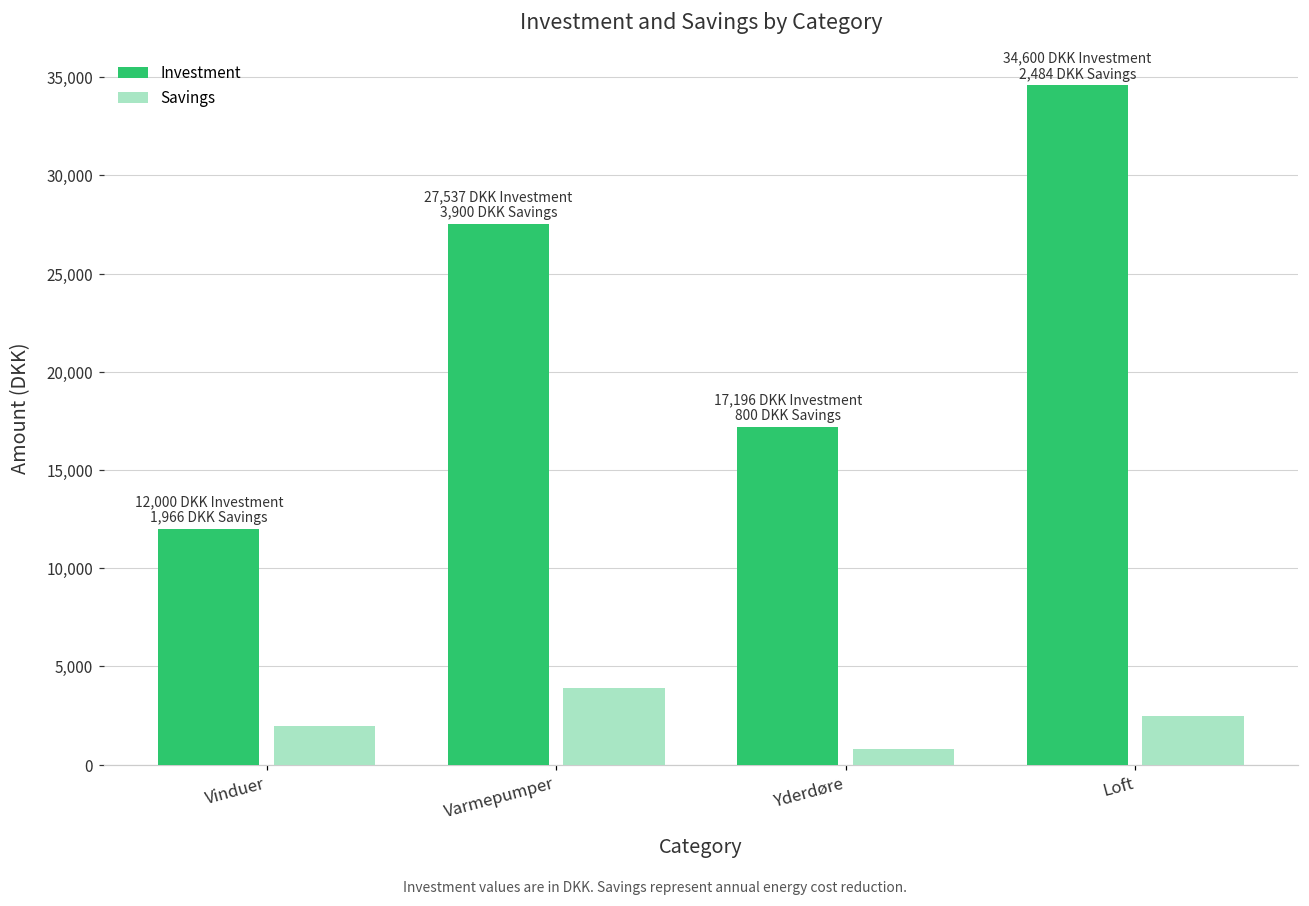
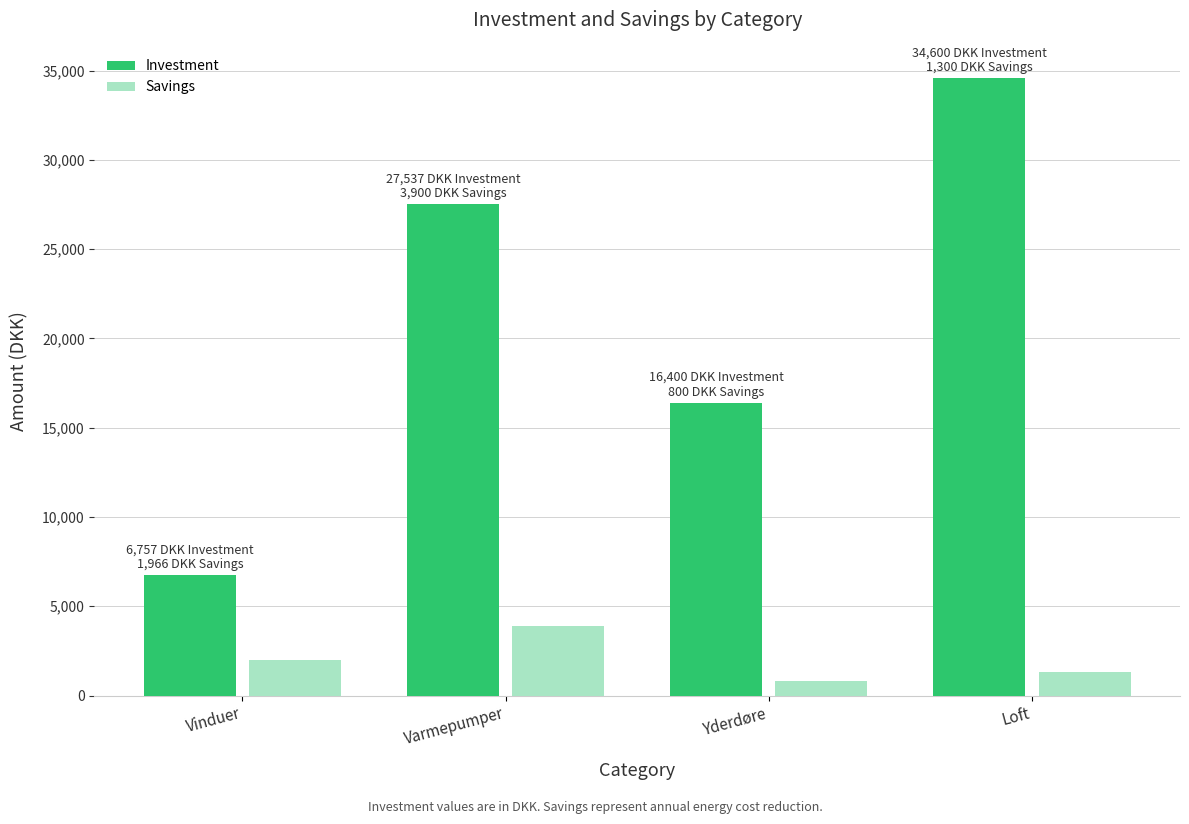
  {
    "Investment": {
-     "Vinduer": "12,000",
+     "Vinduer": "6,757",
      "Varmepumper": "27,537",
-     "Yderdøre": "17,196",
+     "Yderdøre": "16,400",
      "Loft": "34,600"
    },
    "Savings": {
-     "Loft": "2,484"
+     "Loft": "1,300"
    }
  }
